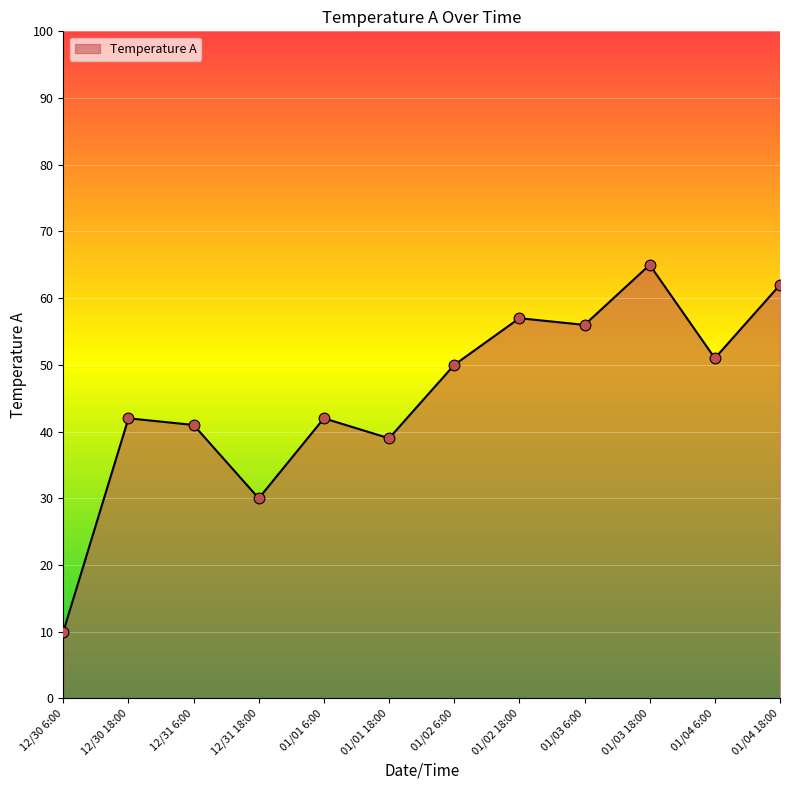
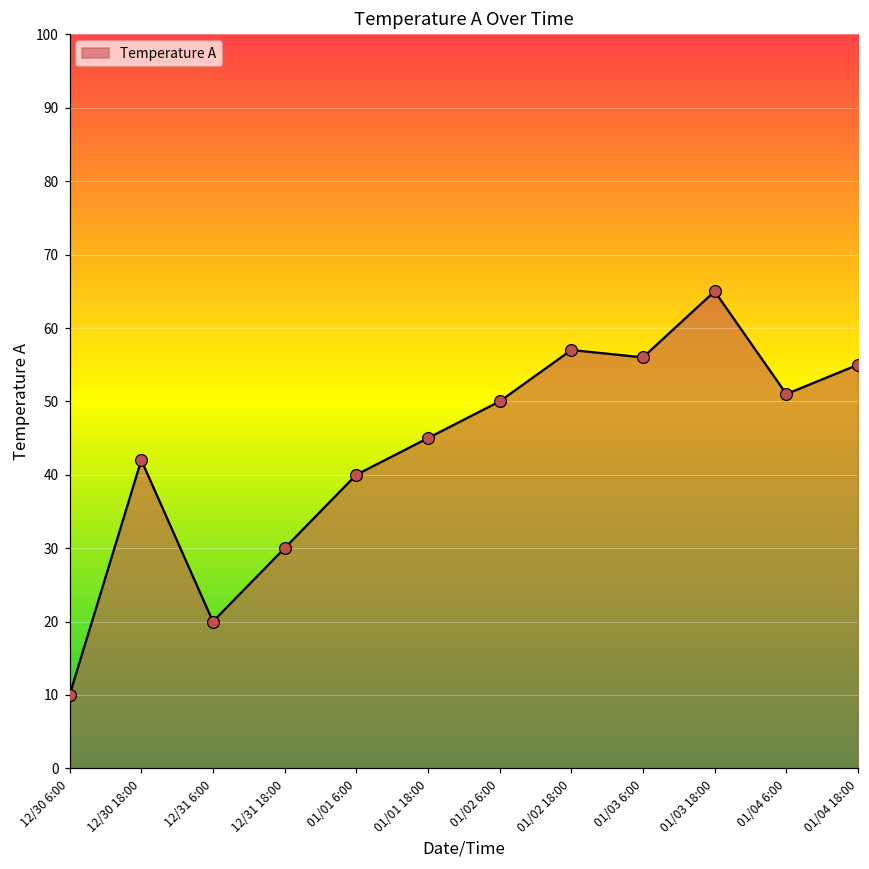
  {
    "12/30 6:00": 10,
    "12/30 18:00": 42,
-   "12/31 6:00": 41,
+   "12/31 6:00": 20,
    "12/31 18:00": 30,
-   "01/01 6:00": 42,
-   "01/01 18:00": 39,
+   "01/01 6:00": 40,
+   "01/01 18:00": 45,
    "01/02 6:00": 50,
    "01/02 18:00": 57,
    "01/03 6:00": 56,
    "01/03 18:00": 65,
    "01/04 6:00": 51,
-   "01/04 18:00": 62
+   "01/04 18:00": 55
  }
